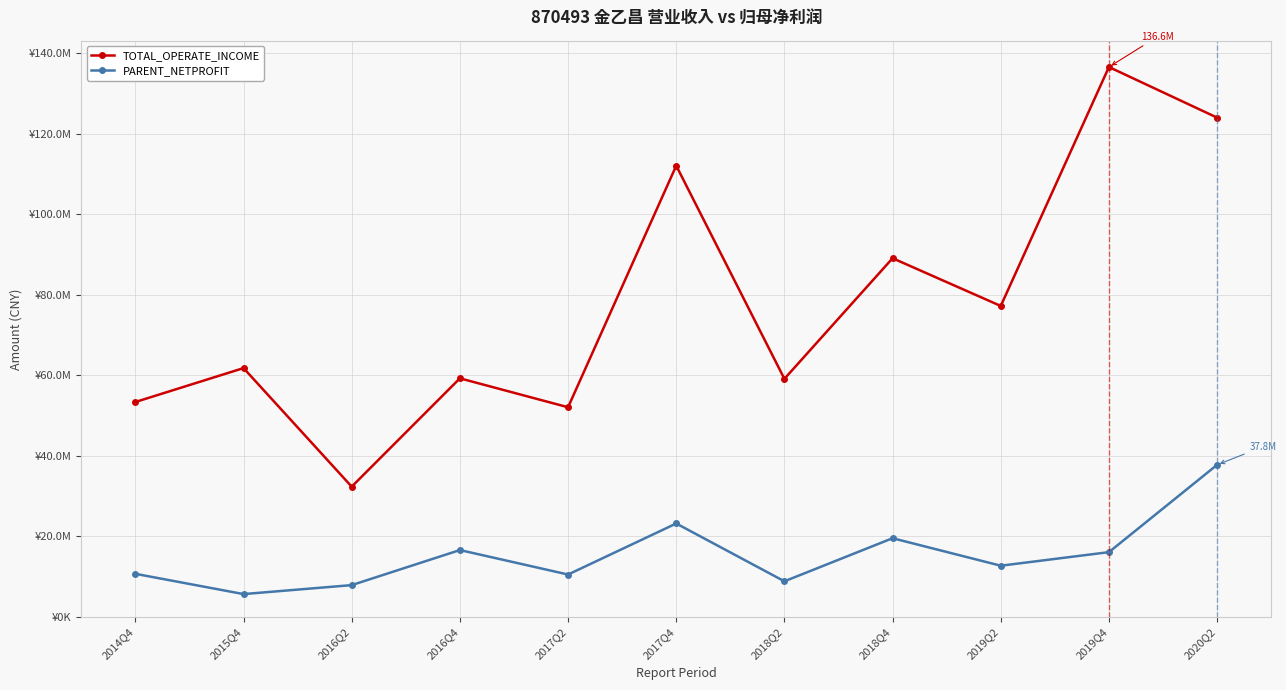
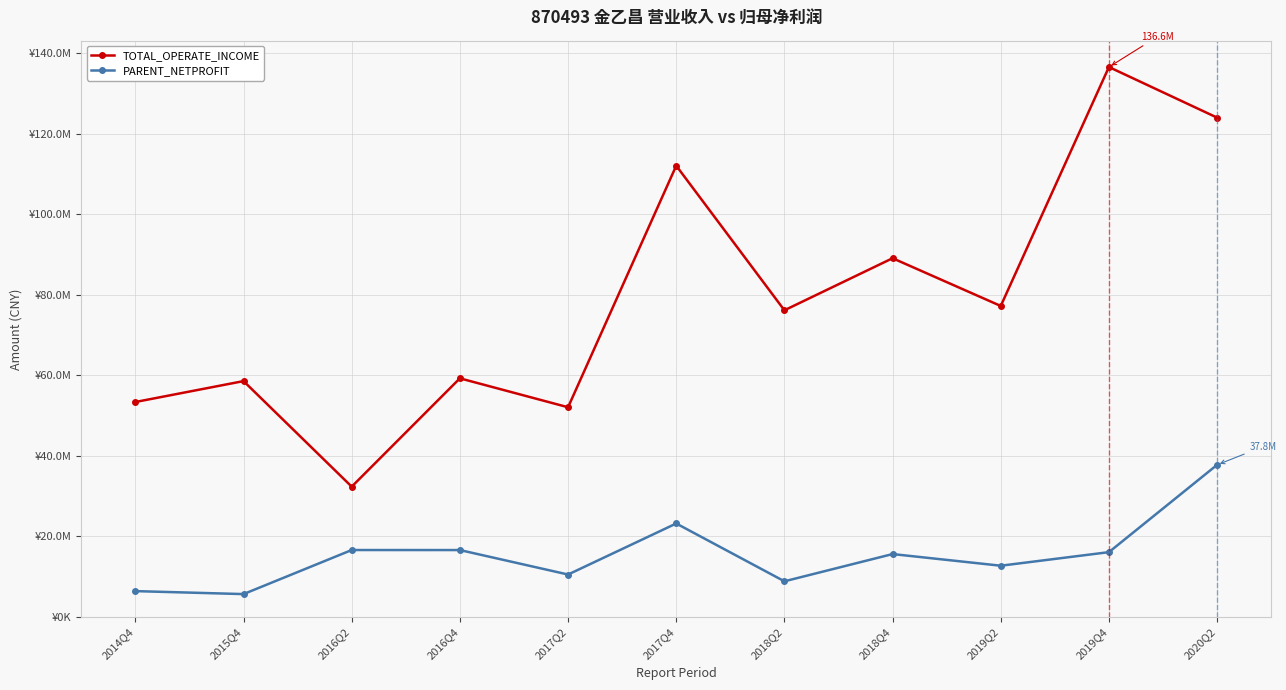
  {
    "TOTAL_OPERATE_INCOME": {
      "2014Q4": "¥53000000",
-     "2015Q4": "¥62000000",
+     "2015Q4": "¥59000000",
      "2016Q2": "¥32000000",
      "2016Q4": "¥59000000",
      "2017Q2": "¥52000000",
      "2017Q4": "¥112000000",
-     "2018Q2": "¥59000000",
+     "2018Q2": "¥76000000",
      "2018Q4": "¥89000000",
      "2019Q2": "¥77000000",
      "2020Q2": "¥124000000"
    },
    "PARENT_NETPROFIT": {
-     "2014Q4": "¥11000000",
+     "2014Q4": "¥6000000",
      "2015Q4": "¥6000000",
-     "2016Q2": "¥8000000",
+     "2016Q2": "¥17000000",
      "2016Q4": "¥17000000",
      "2017Q2": "¥11000000",
      "2017Q4": "¥23000000",
      "2018Q2": "¥9000000",
-     "2018Q4": "¥20000000",
+     "2018Q4": "¥16000000",
      "2019Q2": "¥13000000",
      "2019Q4": "¥16000000"
    }
  }
